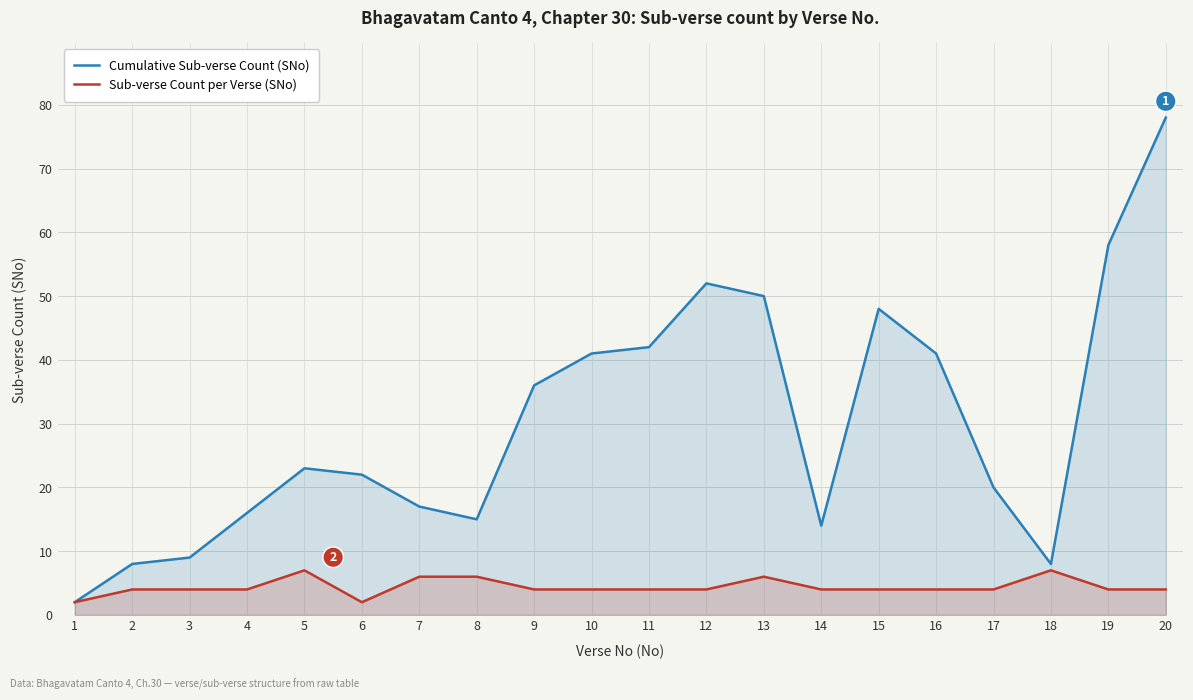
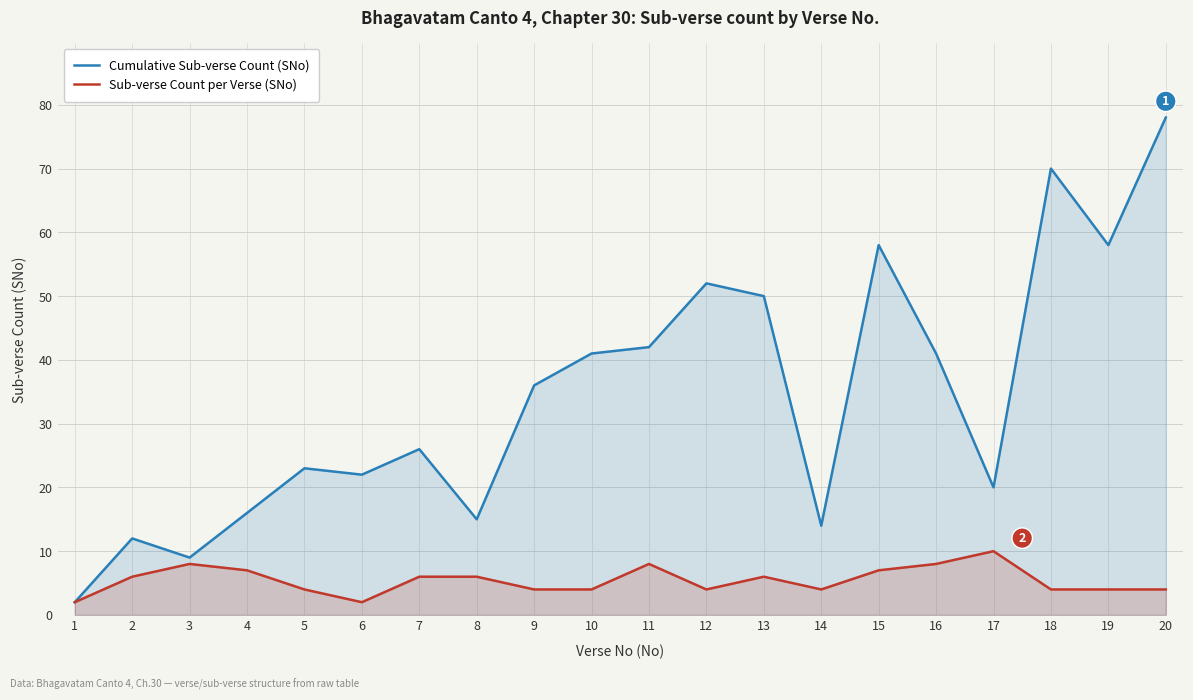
  {
    "Cumulative Sub-verse Count (SNo)": {
-     "2": 8,
+     "2": 12,
      "3": 9,
      "4": 16,
      "5": 23,
      "6": 22,
-     "7": 17,
+     "7": 26,
      "8": 15,
      "9": 36,
      "10": 41,
      "11": 42,
      "12": 52,
      "13": 50,
      "14": 14,
-     "15": 48,
+     "15": 58,
      "16": 41,
      "17": 20,
-     "18": 8,
+     "18": 70,
      "19": 58
    },
    "Sub-verse Count per Verse (SNo)": {
-     "2": 4,
-     "3": 4,
-     "4": 4,
-     "5": 7,
+     "2": 6,
+     "3": 8,
+     "4": 7,
+     "5": 4,
      "6": 2,
      "7": 6,
      "8": 6,
      "9": 4,
      "10": 4,
-     "11": 4,
+     "11": 8,
      "12": 4,
      "13": 6,
      "14": 4,
-     "15": 4,
-     "16": 4,
-     "17": 4,
-     "18": 7,
+     "15": 7,
+     "16": 8,
+     "17": 10,
+     "18": 4,
      "19": 4,
      "20": 4
    }
  }
